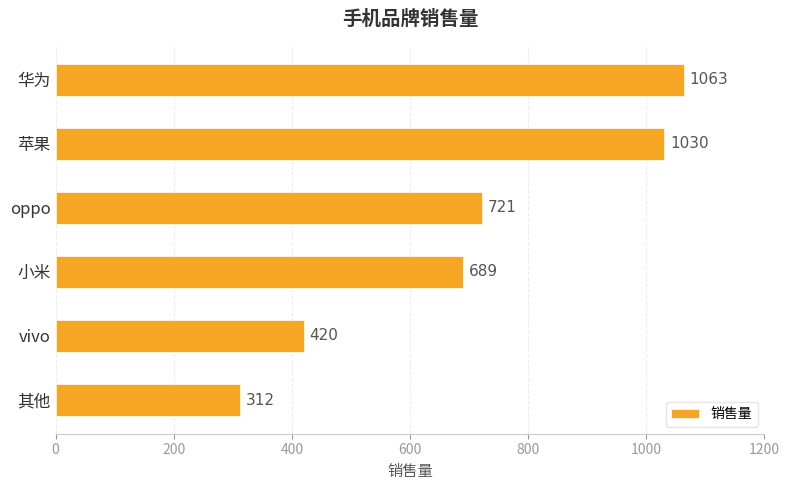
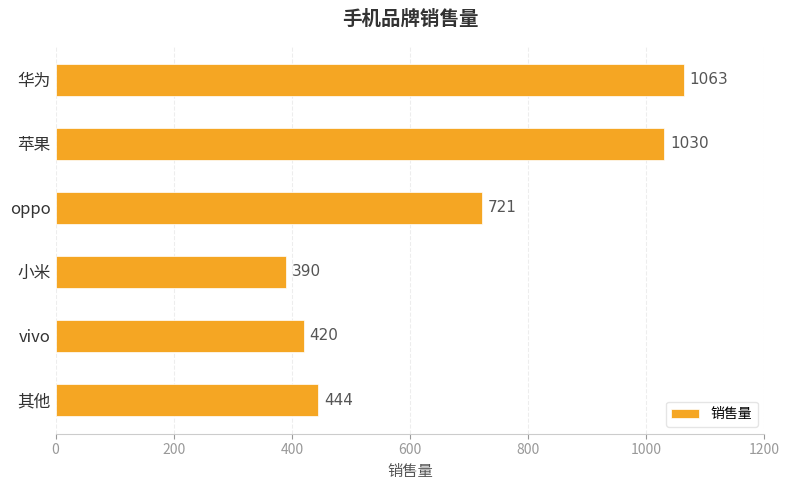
  {
    "华为": 1063,
    "苹果": 1030,
    "oppo": 721,
-   "小米": 689,
+   "小米": 390,
    "vivo": 420,
-   "其他": 312
+   "其他": 444
  }
